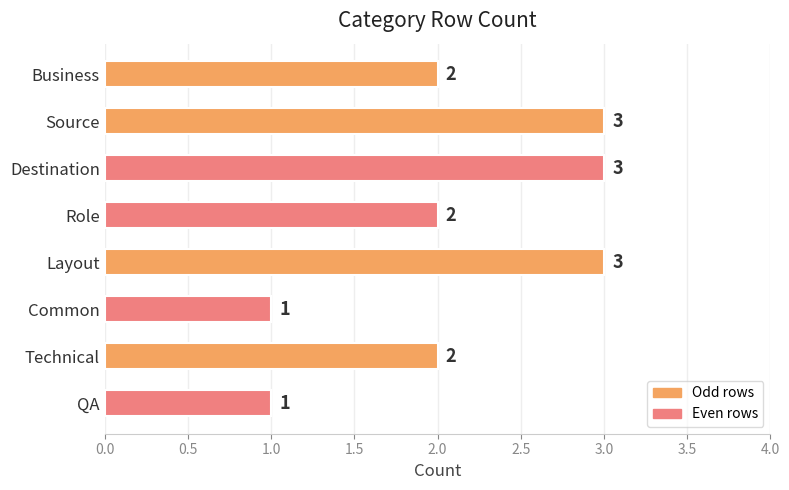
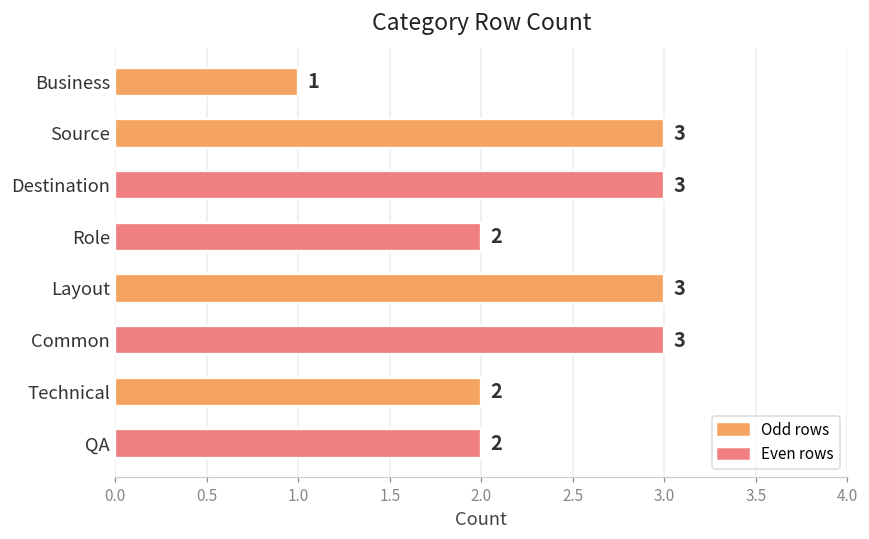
  {
-   "Business": 2,
+   "Business": 1,
    "Source": 3,
    "Destination": 3,
    "Role": 2,
    "Layout": 3,
-   "Common": 1,
+   "Common": 3,
    "Technical": 2,
-   "QA": 1
+   "QA": 2
  }
